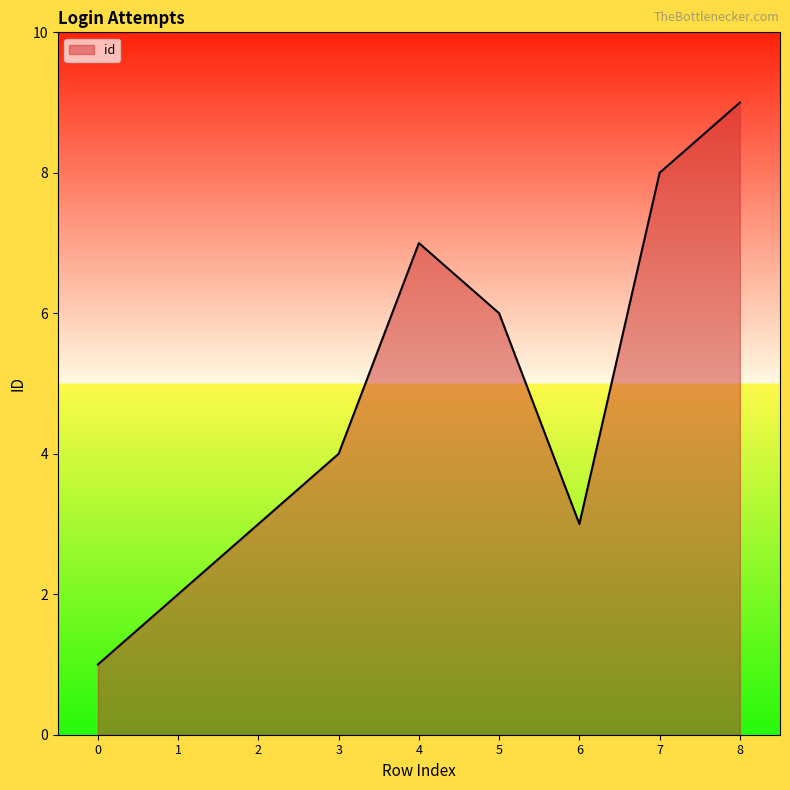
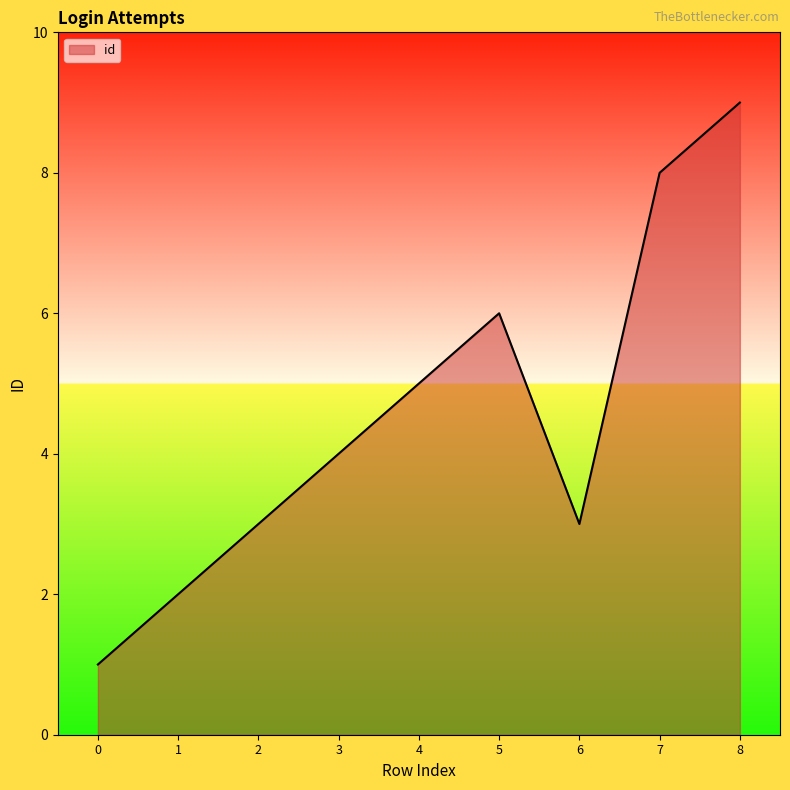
  {
    "0": 1,
    "1": 2,
    "2": 3,
    "3": 4,
-   "4": 7,
+   "4": 5,
    "5": 6,
    "6": 3,
    "7": 8,
    "8": 9
  }
